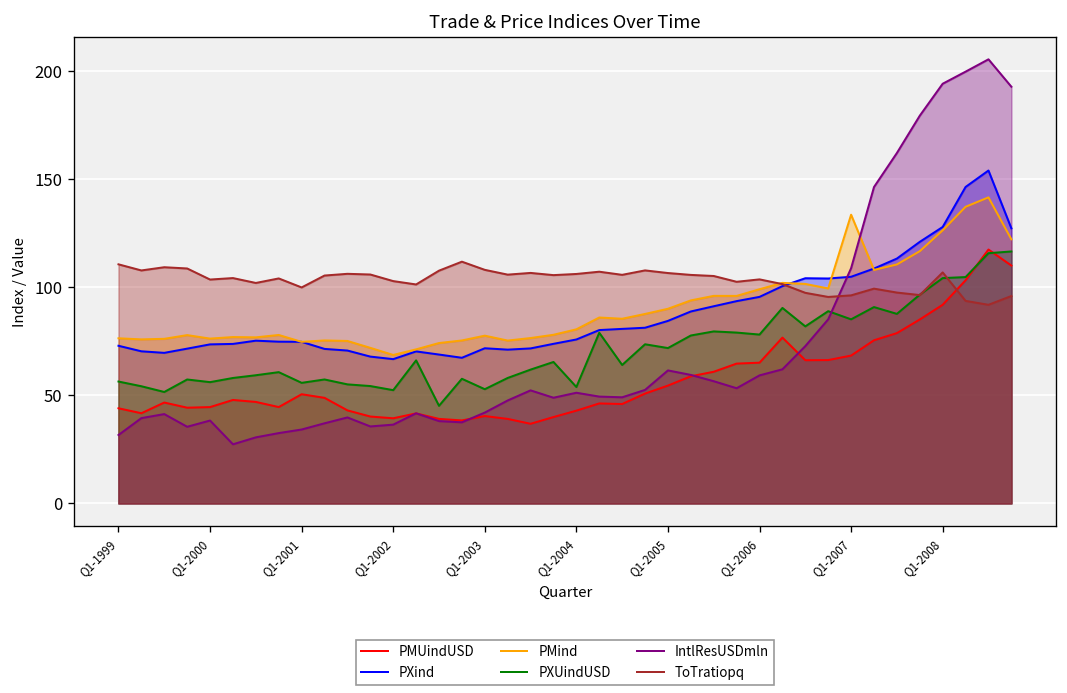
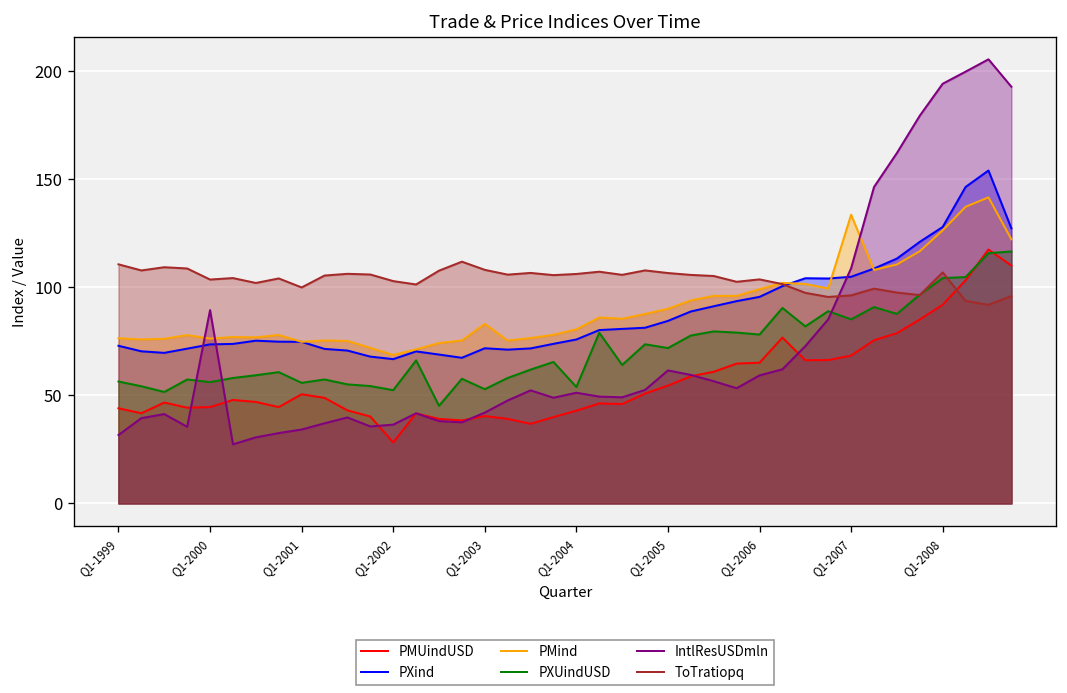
  {
    "PMUindUSD": {
      "Q1-1999": 44,
      "Q1-2000": 45,
      "Q1-2001": 51,
-     "Q1-2002": 39,
+     "Q1-2002": 28,
      "Q1-2003": 40,
      "Q1-2004": 43,
      "Q1-2005": 55,
      "Q1-2006": 65,
      "Q1-2007": 68,
      "Q1-2008": 92
    },
    "PXind": {
      "Q1-1999": 73,
      "Q1-2000": 74,
      "Q1-2002": 67,
      "Q1-2003": 72,
      "Q1-2004": 76,
      "Q1-2005": 84,
      "Q1-2006": 96,
      "Q1-2007": 105,
      "Q1-2008": 128
    },
    "PMind": {
      "Q1-1999": 76,
      "Q1-2000": 76,
      "Q1-2002": 69,
-     "Q1-2003": 78,
+     "Q1-2003": 83,
      "Q1-2004": 81,
      "Q1-2005": 90,
      "Q1-2006": 99,
      "Q1-2007": 134,
      "Q1-2008": 126
    },
    "PXUindUSD": {
      "Q1-1999": 56,
      "Q1-2000": 56,
      "Q1-2001": 56,
      "Q1-2002": 52,
      "Q1-2003": 53,
      "Q1-2004": 54,
      "Q1-2005": 72,
      "Q1-2006": 78,
      "Q1-2007": 85,
      "Q1-2008": 104
    },
    "IntlResUSDmln": {
      "Q1-1999": 32,
-     "Q1-2000": 38,
+     "Q1-2000": 89,
      "Q1-2001": 34,
      "Q1-2002": 36,
      "Q1-2003": 42,
      "Q1-2004": 51,
      "Q1-2005": 62,
      "Q1-2006": 59,
      "Q1-2007": 109,
      "Q1-2008": 194
    },
    "ToTratiopq": {
      "Q1-1999": 111,
      "Q1-2000": 104,
      "Q1-2001": 100,
      "Q1-2002": 103,
      "Q1-2003": 108,
      "Q1-2004": 106,
      "Q1-2005": 107,
      "Q1-2006": 104,
      "Q1-2007": 96,
      "Q1-2008": 107
    }
  }
